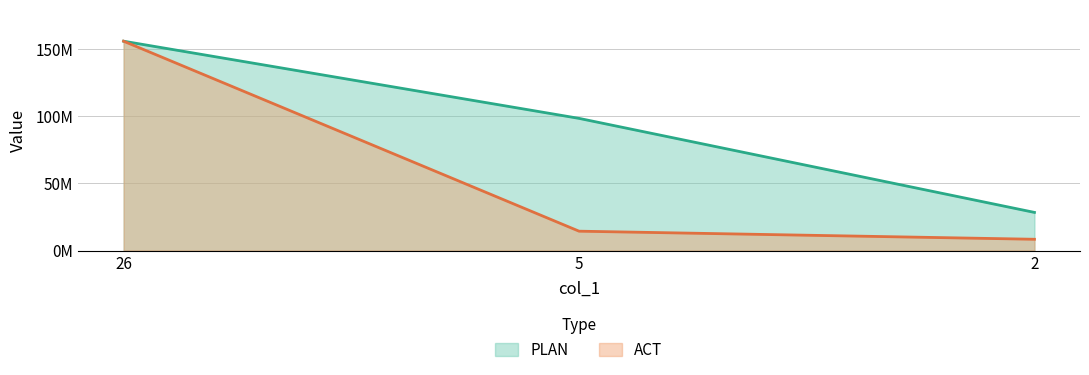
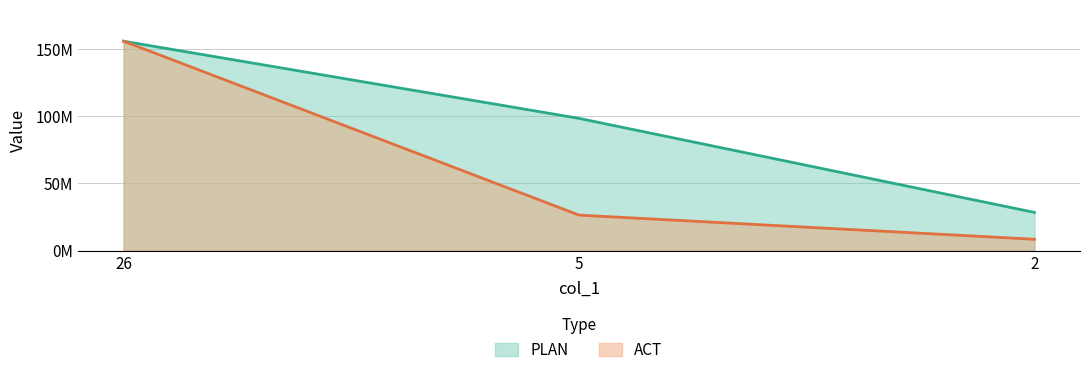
  {
    "PLAN": {
      "5": 98000000,
      "2": 28000000
    },
    "ACT": {
-     "5": 14000000,
+     "5": 26000000,
      "2": 8000000
    }
  }
